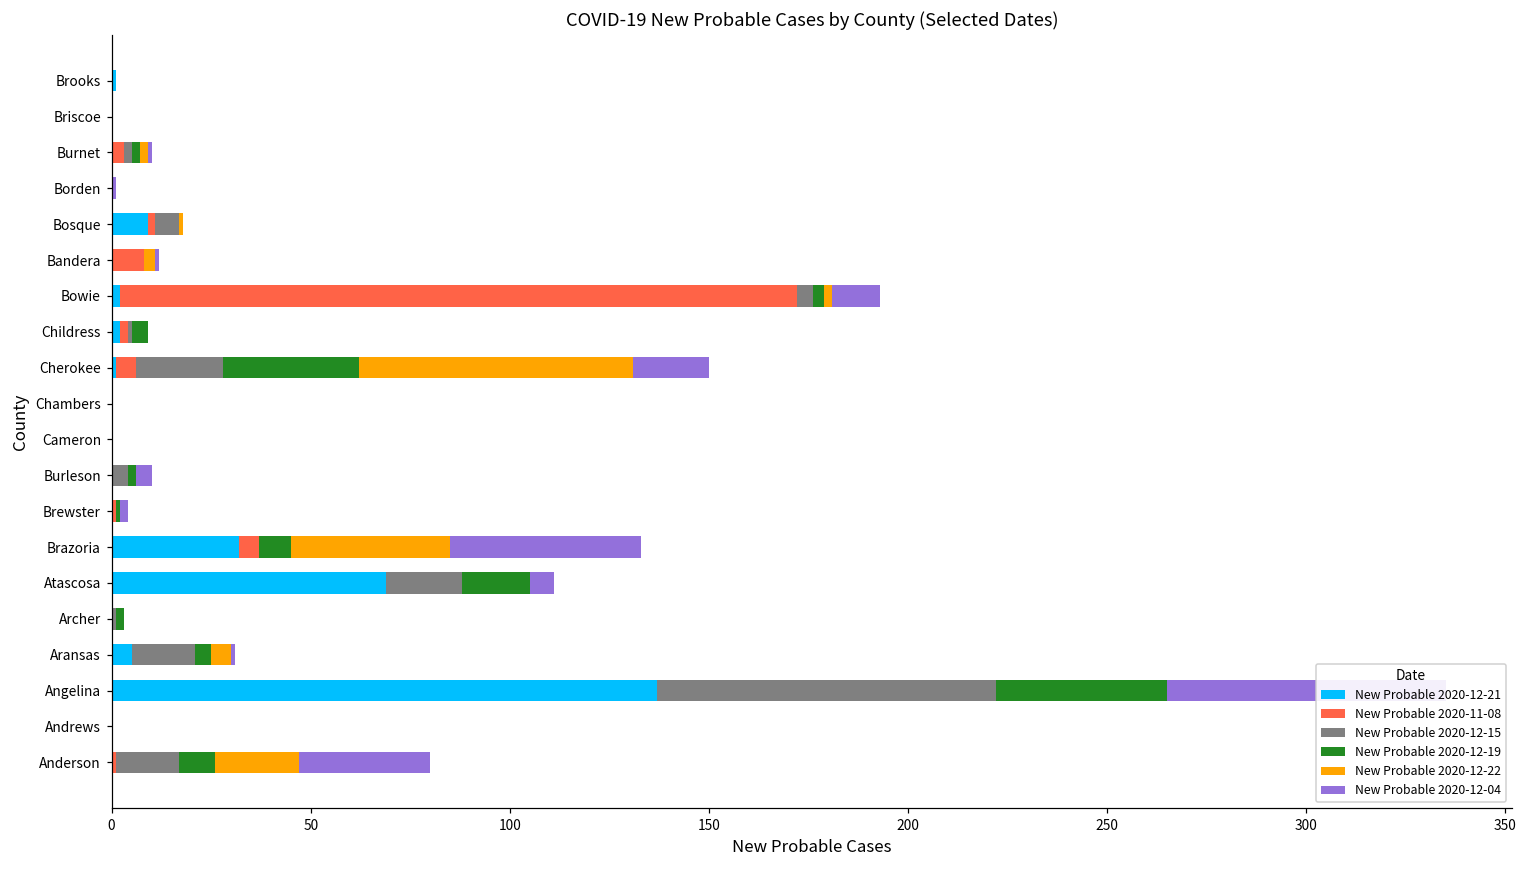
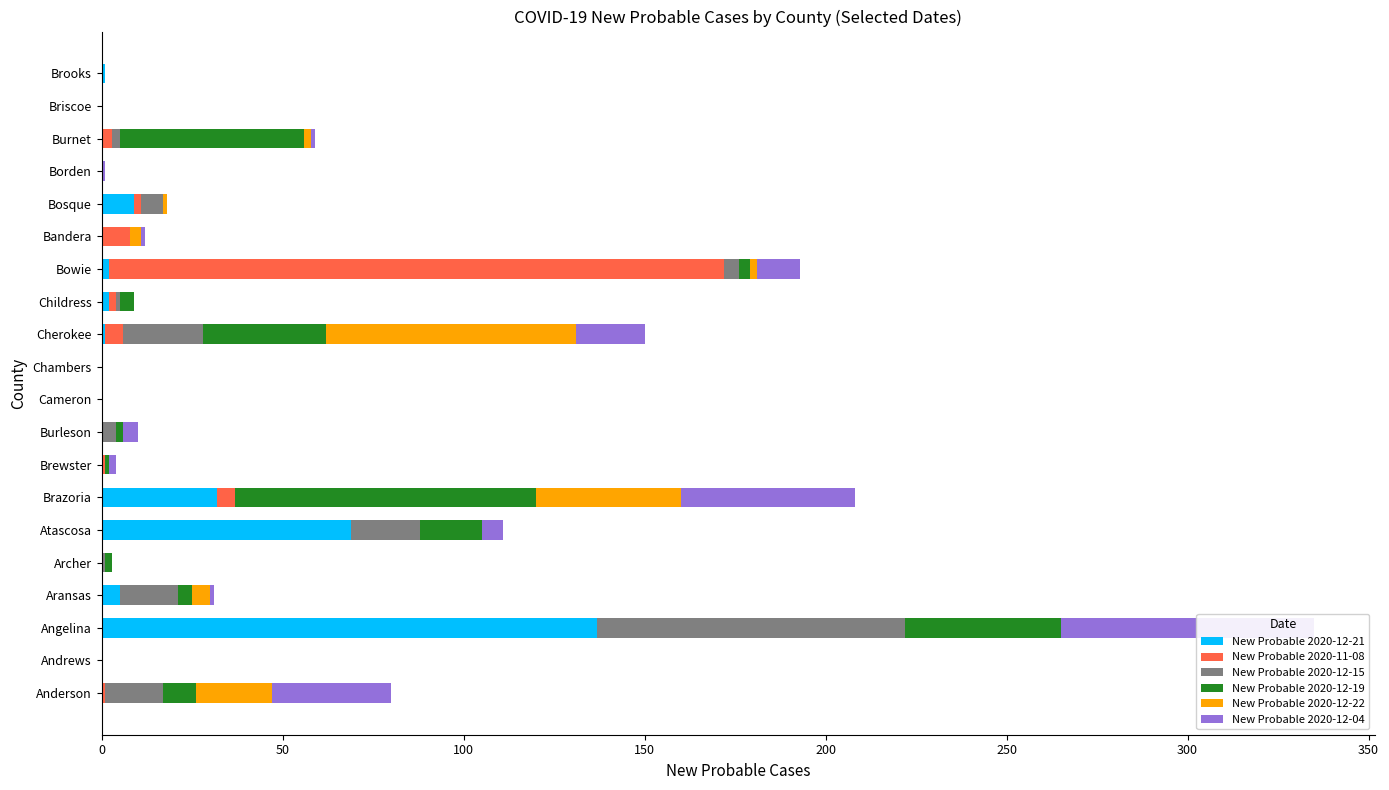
  {
    "New Probable 2020-12-21": {
      "Brooks": 1,
      "Briscoe": 0,
      "Burnet": 0,
      "Borden": 0,
      "Bosque": 9,
      "Bandera": 0,
      "Bowie": 2,
      "Childress": 2,
      "Cherokee": 1,
      "Chambers": 0,
      "Cameron": 0,
      "Burleson": 0,
      "Brewster": 0,
      "Brazoria": 32,
      "Atascosa": 69,
      "Archer": 0,
      "Aransas": 5,
      "Angelina": 137,
      "Andrews": 0,
      "Anderson": 0
    },
    "New Probable 2020-11-08": {
      "Brooks": 0,
      "Briscoe": 0,
      "Burnet": 3,
      "Borden": 0,
      "Bosque": 2,
      "Bandera": 8,
      "Bowie": 170,
      "Childress": 2,
      "Cherokee": 5,
      "Chambers": 0,
      "Cameron": 0,
      "Burleson": 0,
      "Brewster": 1,
      "Brazoria": 5,
      "Atascosa": 0,
      "Archer": 0,
      "Aransas": 0,
      "Angelina": 0,
      "Andrews": 0,
      "Anderson": 1
    },
    "New Probable 2020-12-15": {
      "Brooks": 0,
      "Briscoe": 0,
      "Burnet": 2,
      "Borden": 0,
      "Bosque": 6,
      "Bandera": 0,
      "Bowie": 4,
      "Childress": 1,
      "Cherokee": 22,
      "Chambers": 0,
      "Cameron": 0,
      "Burleson": 4,
      "Brewster": 0,
      "Brazoria": 0,
      "Atascosa": 19,
      "Archer": 1,
      "Aransas": 16,
      "Angelina": 85,
      "Andrews": 0,
      "Anderson": 16
    },
    "New Probable 2020-12-19": {
      "Brooks": 0,
      "Briscoe": 0,
-     "Burnet": 2,
+     "Burnet": 51,
      "Borden": 0,
      "Bosque": 0,
      "Bandera": 0,
      "Bowie": 3,
      "Childress": 4,
      "Cherokee": 34,
      "Chambers": 0,
      "Cameron": 0,
      "Burleson": 2,
      "Brewster": 1,
-     "Brazoria": 8,
+     "Brazoria": 83,
      "Atascosa": 17,
      "Archer": 2,
      "Aransas": 4,
      "Angelina": 43,
      "Andrews": 0,
      "Anderson": 9
    },
    "New Probable 2020-12-22": {
      "Brooks": 0,
      "Briscoe": 0,
      "Burnet": 2,
      "Borden": 0,
      "Bosque": 1,
      "Bandera": 3,
      "Bowie": 2,
      "Childress": 0,
      "Cherokee": 69,
      "Chambers": 0,
      "Cameron": 0,
      "Burleson": 0,
      "Brewster": 0,
      "Brazoria": 40,
      "Atascosa": 0,
      "Archer": 0,
      "Aransas": 5,
      "Angelina": 0,
      "Andrews": 0,
      "Anderson": 21
    },
    "New Probable 2020-12-04": {
      "Brooks": 0,
      "Briscoe": 0,
      "Burnet": 1,
      "Borden": 1,
      "Bosque": 0,
      "Bandera": 1,
      "Bowie": 12,
      "Childress": 0,
      "Cherokee": 19,
      "Chambers": 0,
      "Cameron": 0,
      "Burleson": 4,
      "Brewster": 2,
      "Brazoria": 48,
      "Atascosa": 6,
      "Archer": 0,
      "Aransas": 1,
      "Andrews": 0,
      "Anderson": 33
    }
  }
